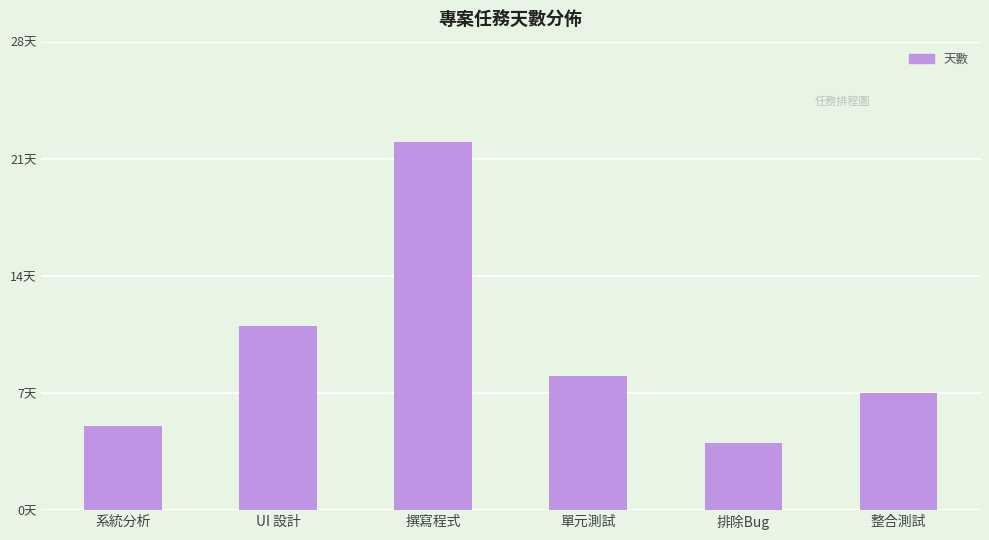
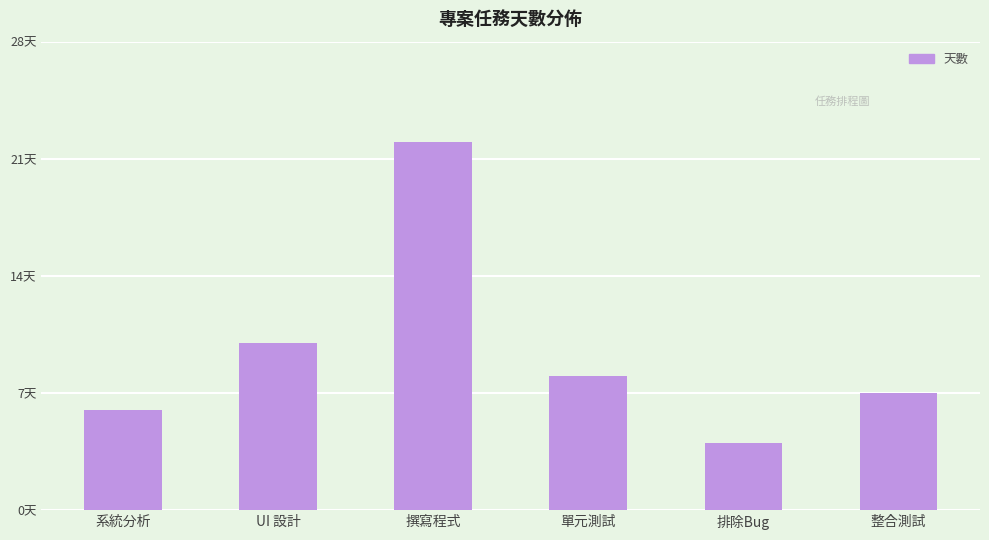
  {
-   "系統分析": "5天",
-   "UI 設計": "11天",
+   "系統分析": "6天",
+   "UI 設計": "10天",
    "撰寫程式": "22天",
    "單元測試": "8天",
    "排除Bug": "4天",
    "整合測試": "7天"
  }
